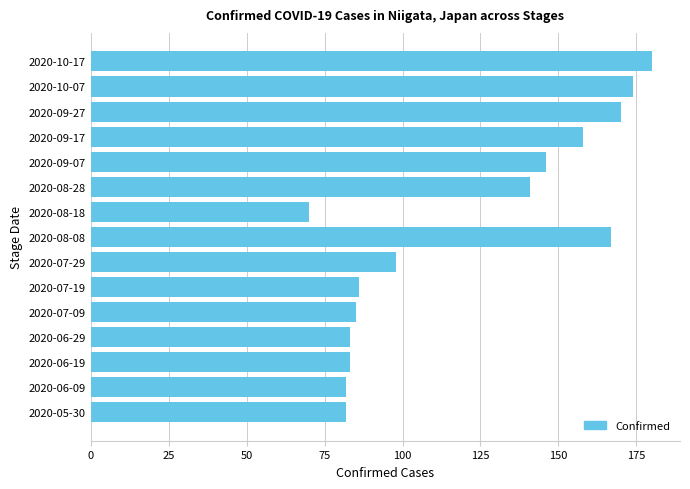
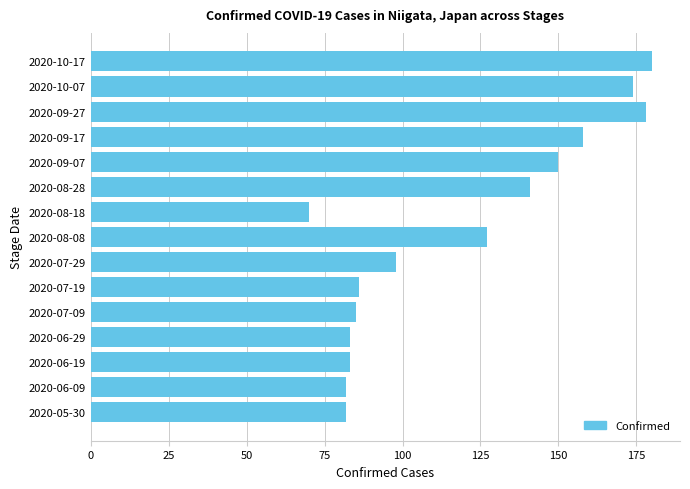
  {
    "2020-10-17": 180,
    "2020-10-07": 174,
-   "2020-09-27": 170,
+   "2020-09-27": 178,
    "2020-09-17": 158,
-   "2020-09-07": 146,
+   "2020-09-07": 150,
    "2020-08-28": 141,
    "2020-08-18": 70,
-   "2020-08-08": 167,
+   "2020-08-08": 127,
    "2020-07-29": 98,
    "2020-07-19": 86,
    "2020-07-09": 85,
    "2020-06-29": 83,
    "2020-06-19": 83,
    "2020-06-09": 82,
    "2020-05-30": 82
  }
